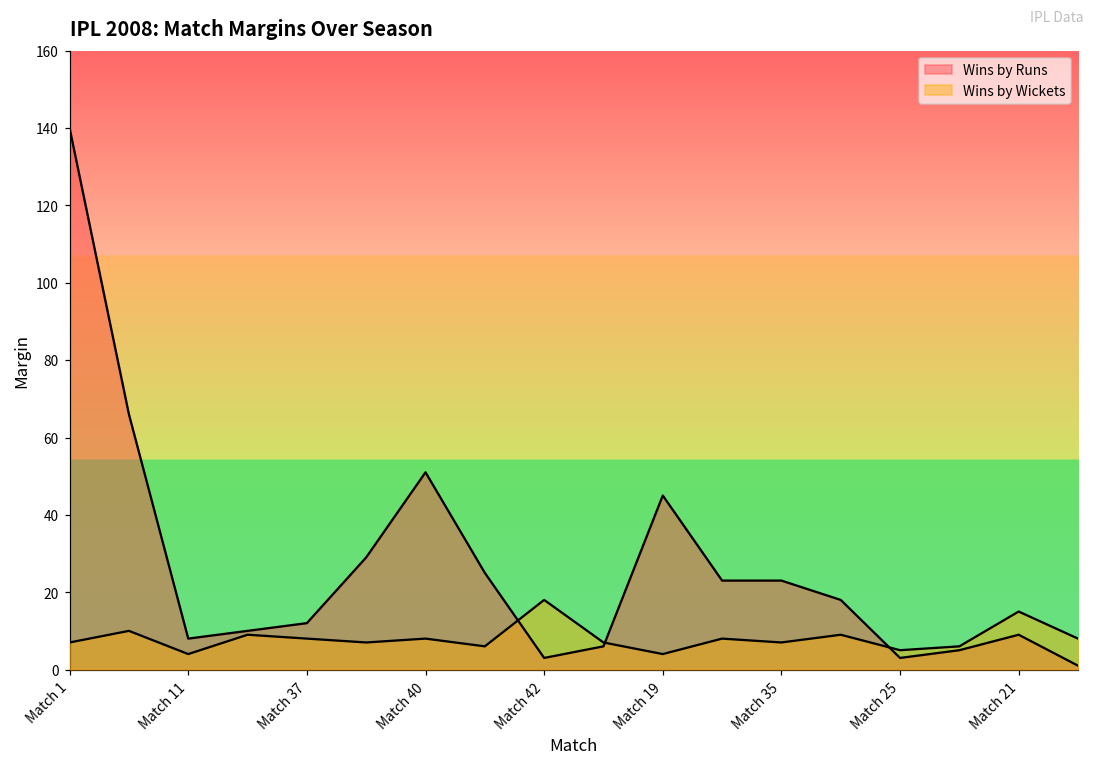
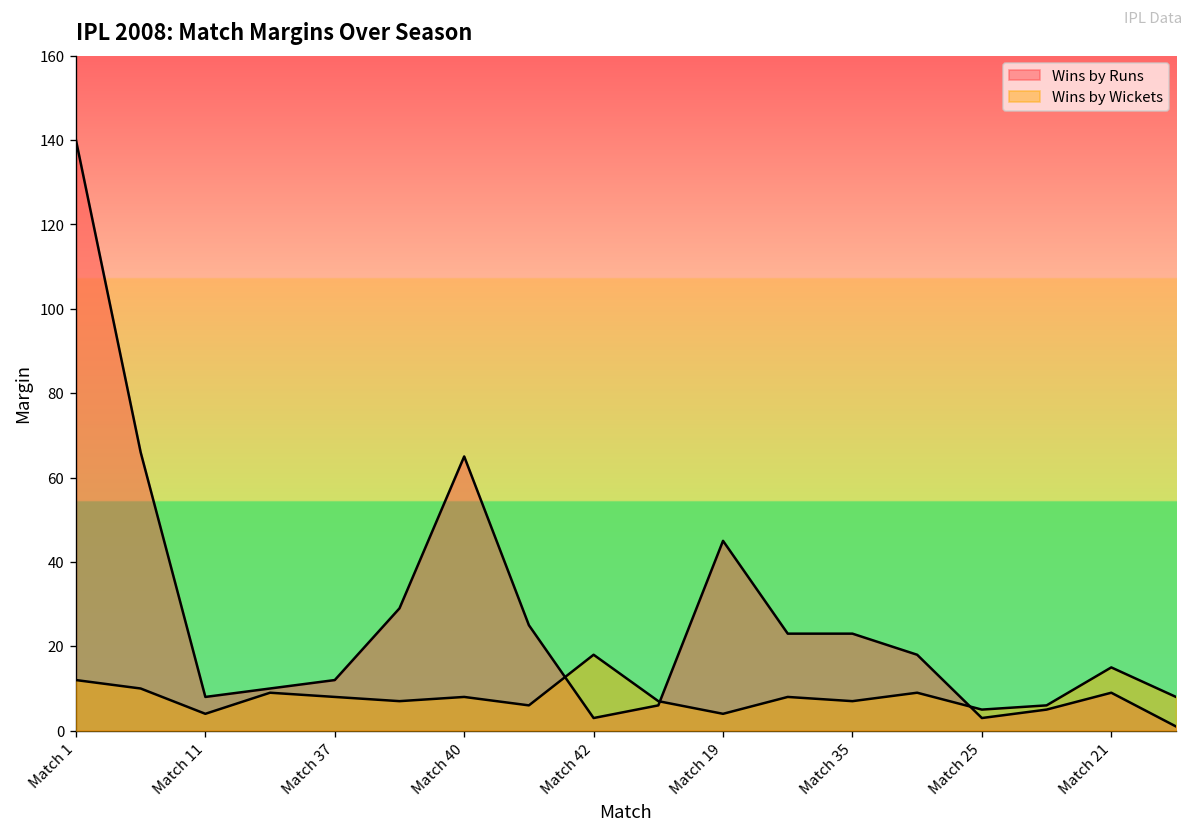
  {
    "Wins by Runs": {
      "Match 1": 140,
      "Match 11": 8,
      "Match 37": 12,
-     "Match 40": 51,
+     "Match 40": 65,
      "Match 42": 3,
      "Match 19": 45,
      "Match 35": 23,
      "Match 25": 3,
      "Match 21": 9
    },
    "Wins by Wickets": {
-     "Match 1": 7,
+     "Match 1": 12,
      "Match 11": 4,
      "Match 37": 8,
      "Match 40": 8,
      "Match 42": 18,
      "Match 19": 4,
      "Match 35": 7,
      "Match 25": 5,
      "Match 21": 15
    }
  }
